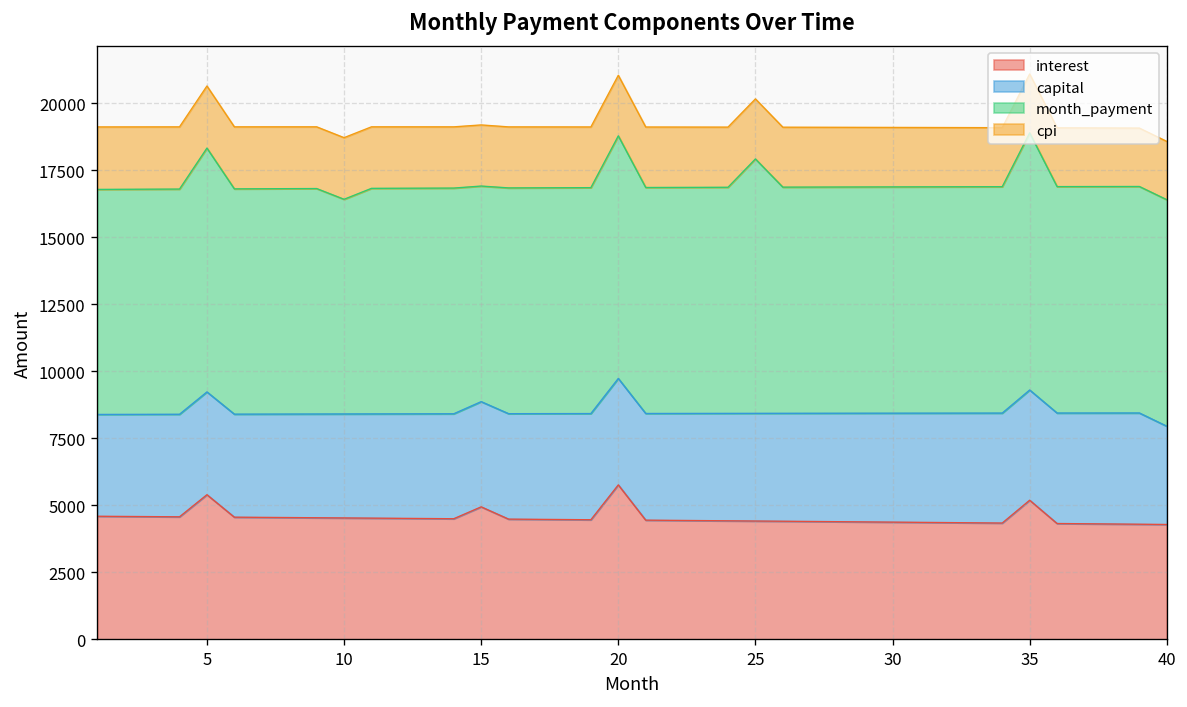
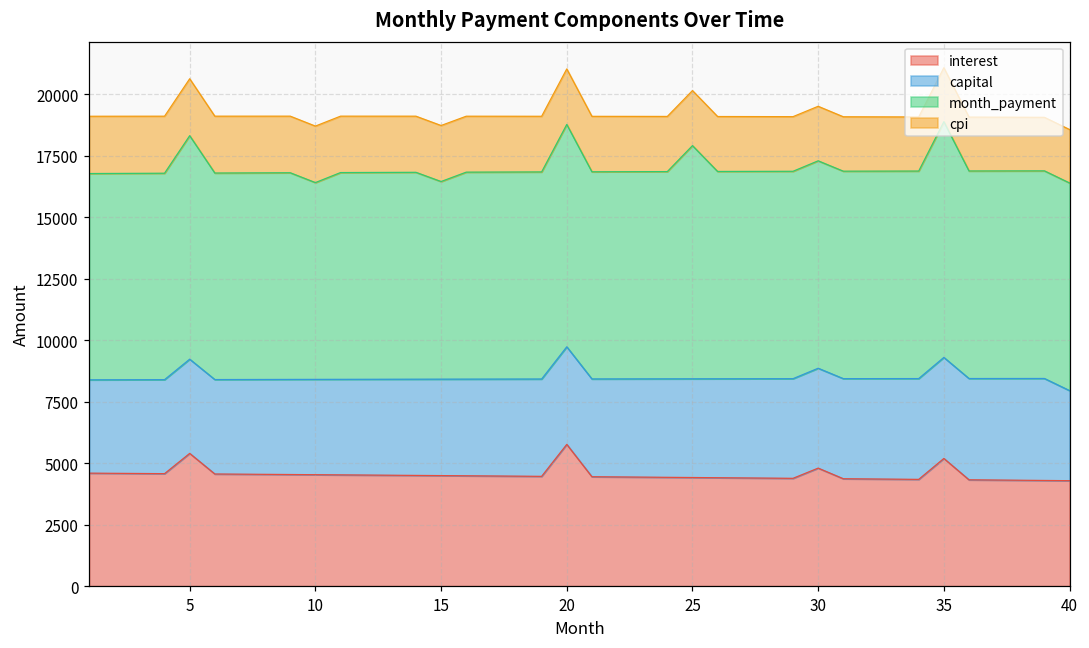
  {
    "interest": {
      "5": 5400,
      "10": 4500,
-     "15": 4900,
+     "15": 4500,
      "20": 5800,
      "25": 4400,
-     "30": 4400,
+     "30": 4800,
      "35": 5200,
      "40": 4300
    },
    "capital": {
      "5": 3800,
      "10": 3900,
      "15": 3900,
      "20": 4000,
      "25": 4000,
      "30": 4100,
      "35": 4100,
      "40": 3700
    },
    "month_payment": {
      "5": 9100,
      "10": 8000,
      "15": 8000,
      "20": 9000,
      "25": 9500,
      "30": 8400,
      "40": 8400
    },
    "cpi": {
      "5": 2300,
      "10": 2300,
      "15": 2300,
      "20": 2300,
      "25": 2200,
      "30": 2200,
      "40": 2200
    }
  }
